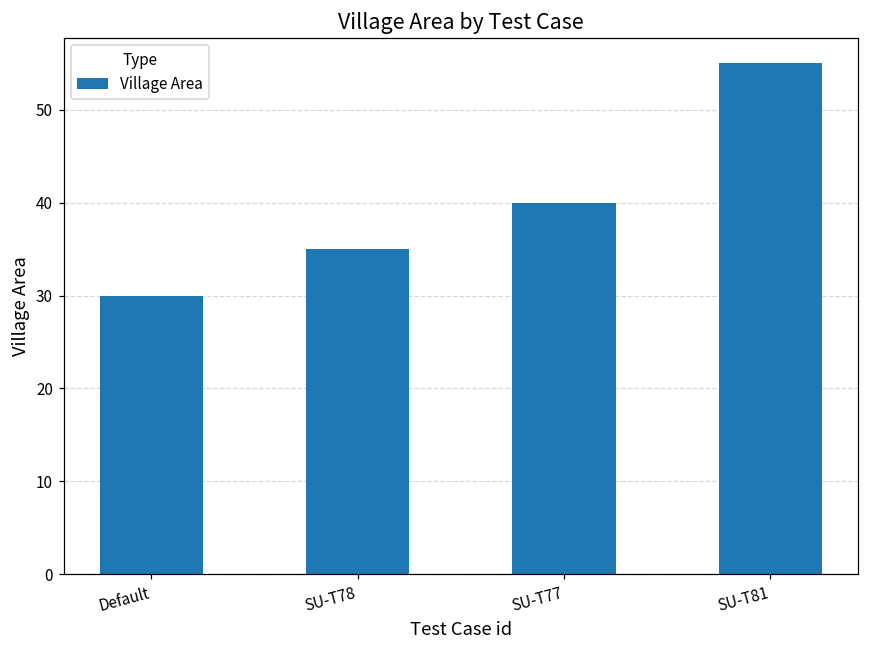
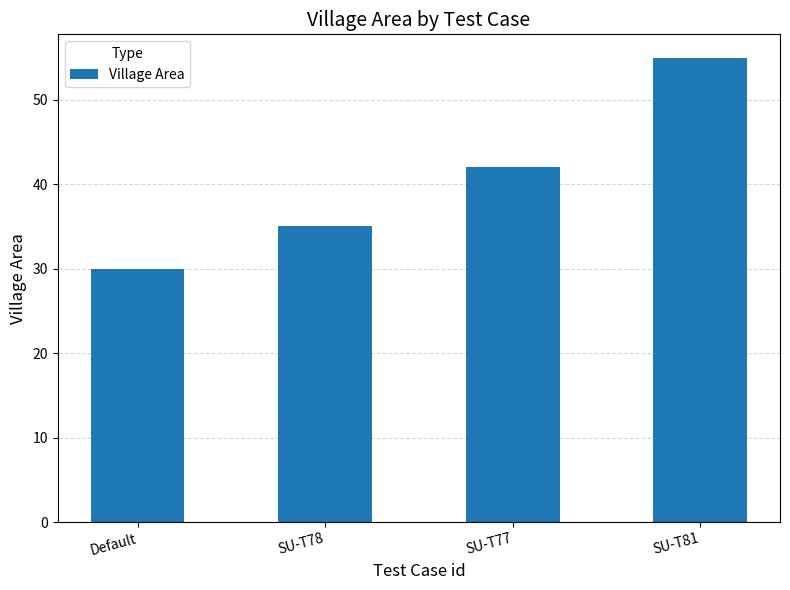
  {
    "Default": 30,
    "SU-T78": 35,
-   "SU-T77": 40,
+   "SU-T77": 42,
    "SU-T81": 55
  }
